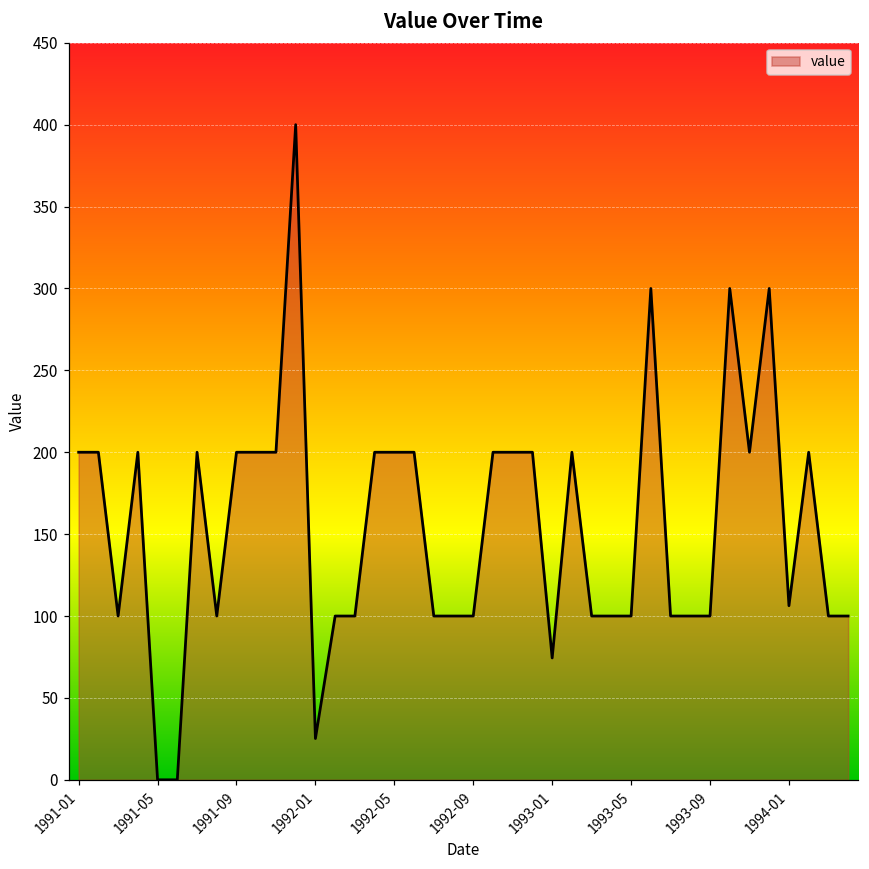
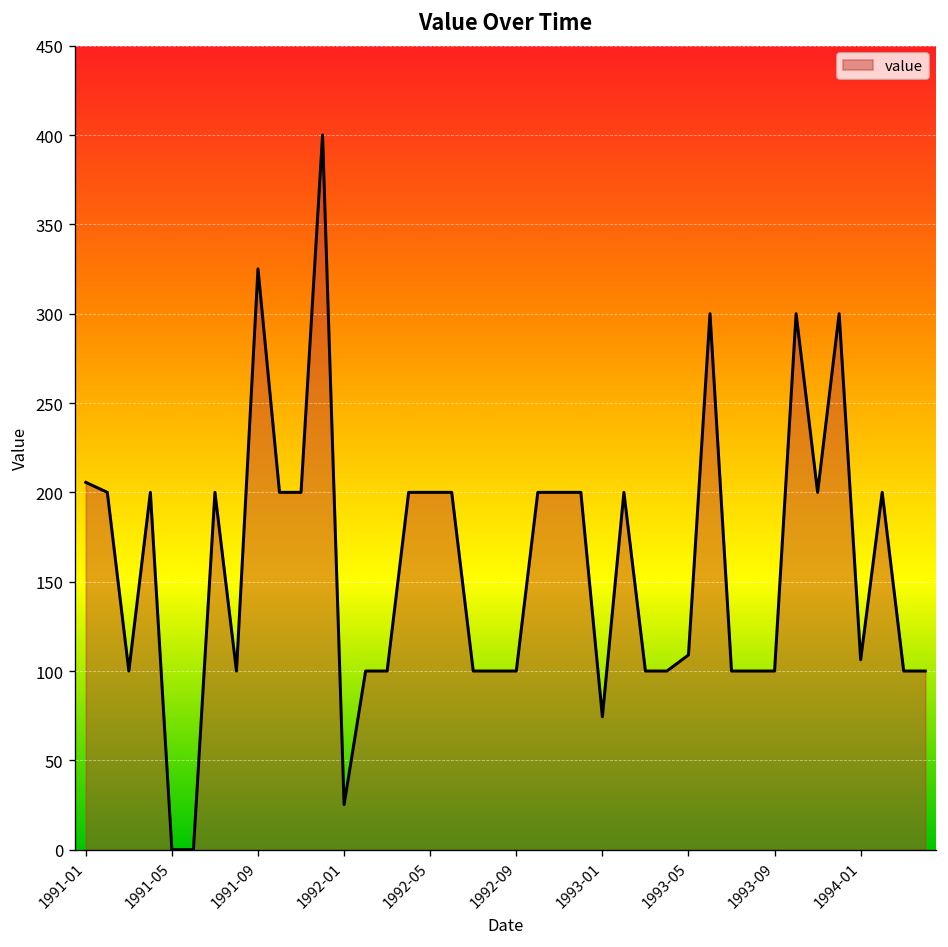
  {
-   "1991-01": 200,
+   "1991-01": 206,
    "1991-05": 0,
-   "1991-09": 200,
+   "1991-09": 325,
    "1992-01": 25,
    "1992-05": 200,
    "1992-09": 100,
    "1993-01": 74,
-   "1993-05": 100,
+   "1993-05": 109,
    "1993-09": 100,
    "1994-01": 106
  }
